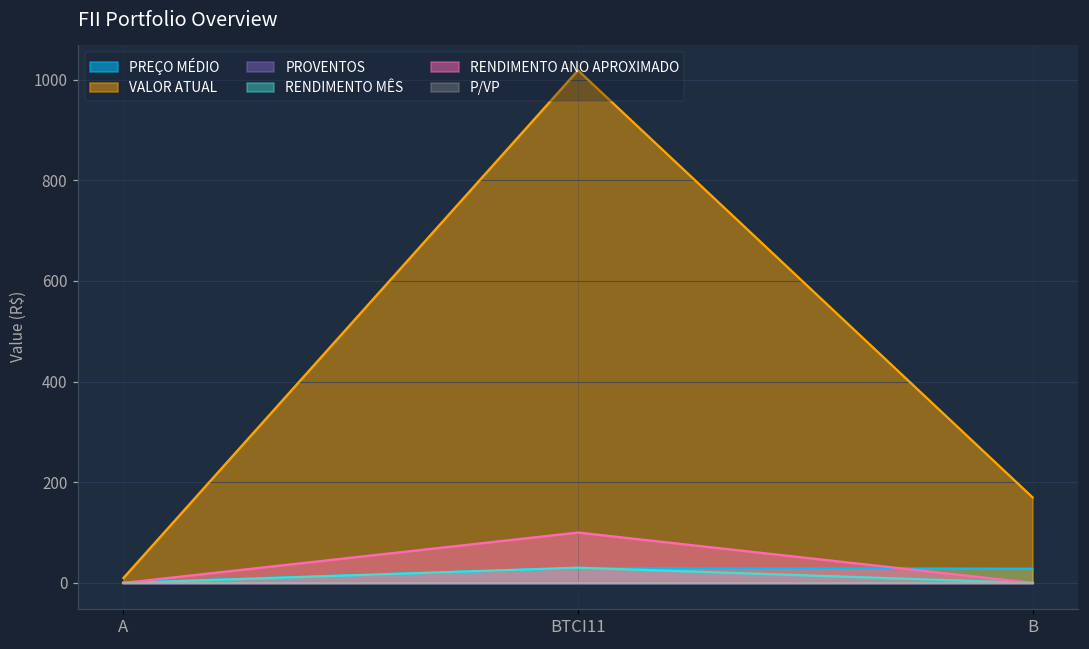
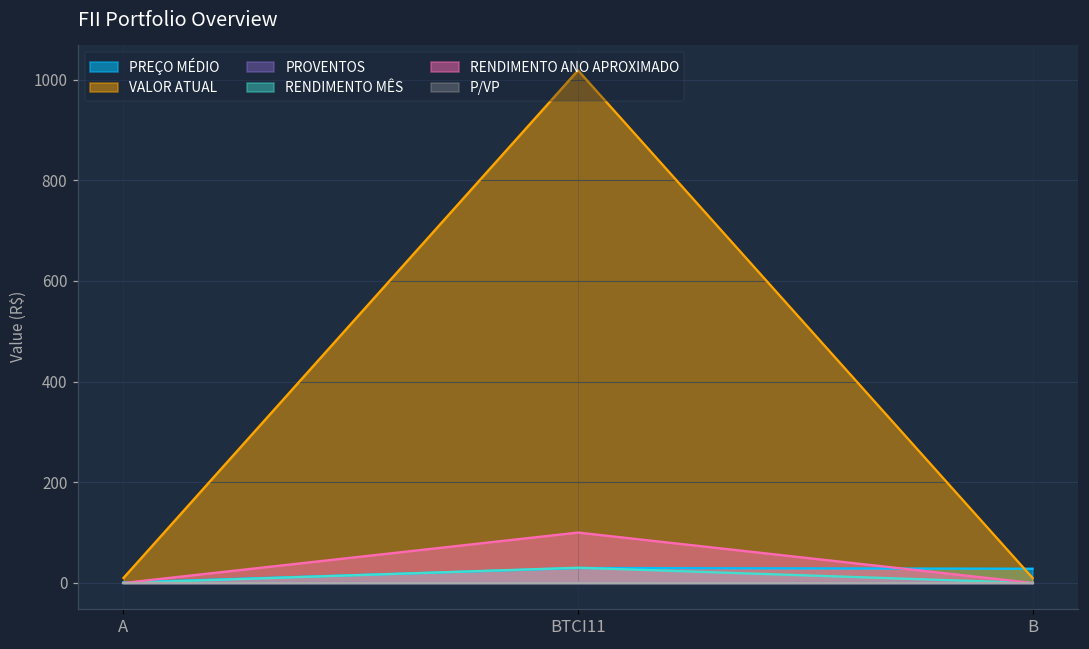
  {
    "PREÇO MÉDIO": {
      "B": 30
    },
    "VALOR ATUAL": {
      "A": 10,
-     "B": 170
+     "B": 10
    },
    "RENDIMENTO ANO APROXIMADO": {
      "BTCI11": 100
    },
    "P/VP": {
      "BTCI11": 0
    }
  }
